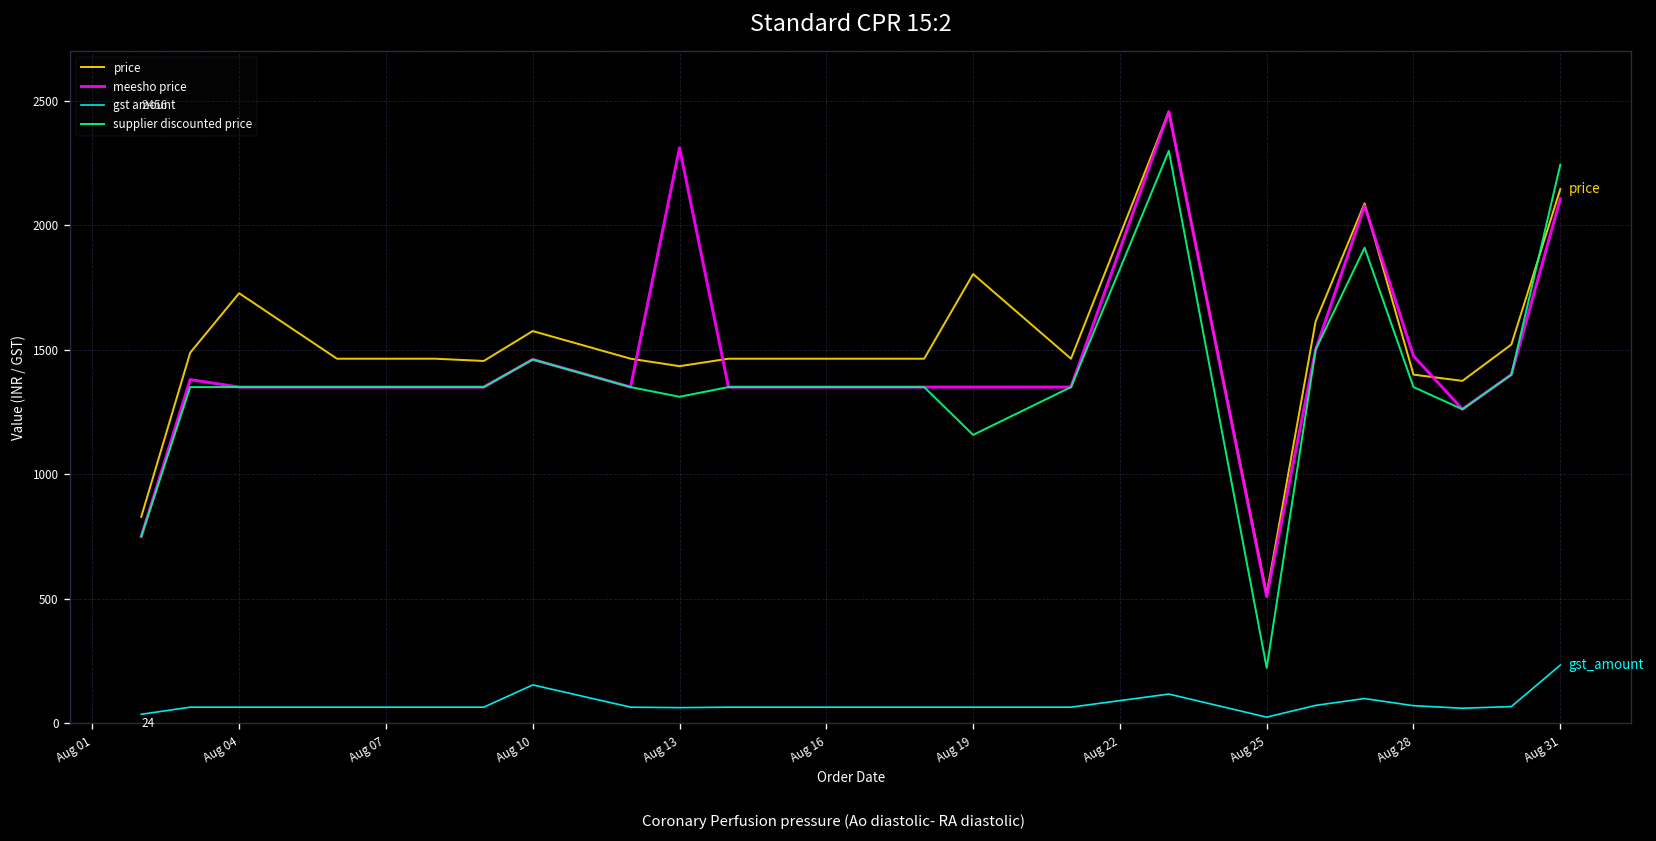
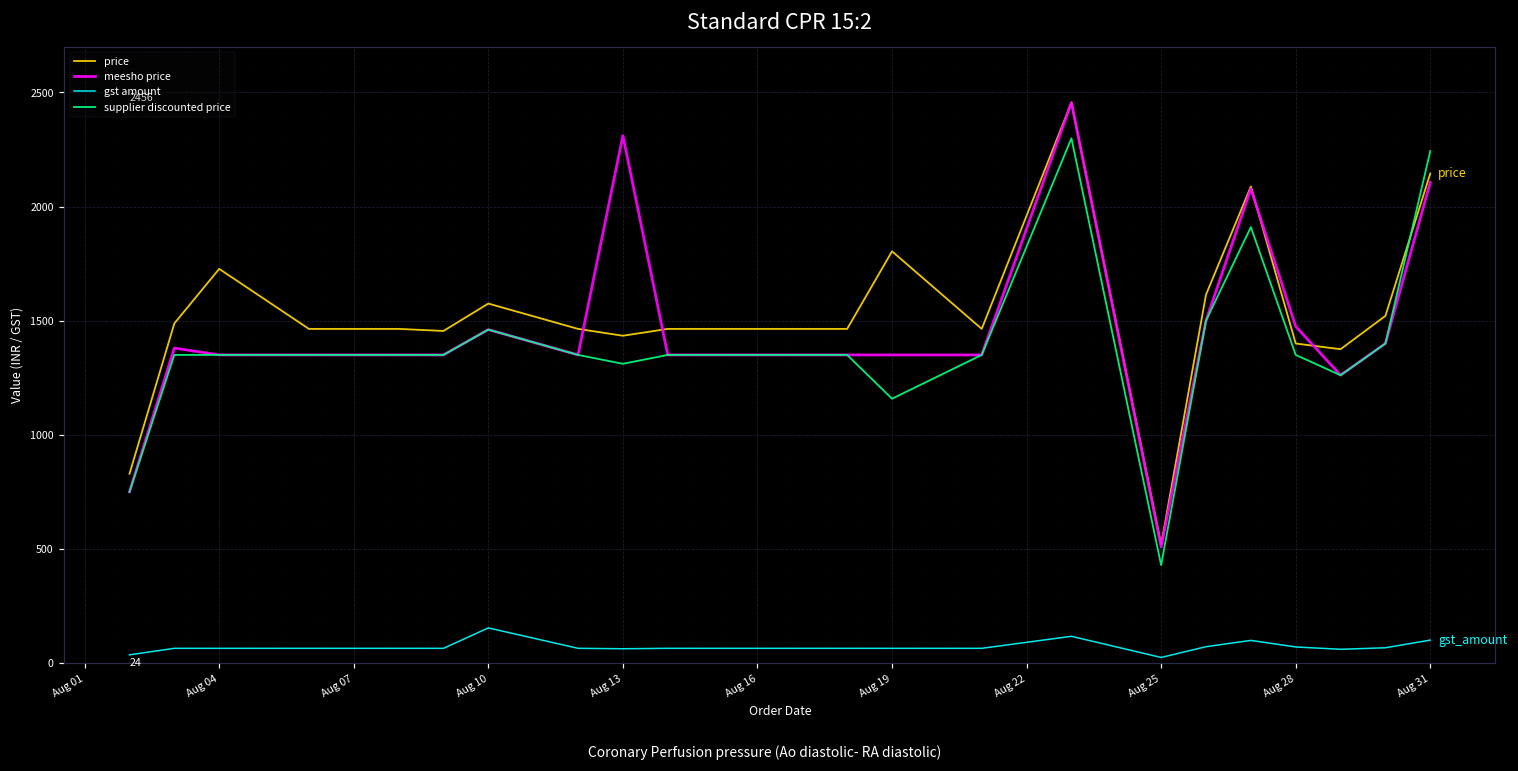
  {
    "price": {
      "Aug 04": 1730,
      "Aug 10": 1580,
      "Aug 13": 1430,
      "Aug 19": 1800,
      "Aug 28": 1400,
      "Aug 31": 2150
    },
    "meesho price": {
      "Aug 13": 2310,
      "Aug 19": 1350,
      "Aug 28": 1480,
      "Aug 31": 2110
    },
    "gst amount": {
      "Aug 04": 60,
      "Aug 10": 150,
      "Aug 13": 60,
      "Aug 19": 60,
      "Aug 25": 20,
      "Aug 28": 70,
-     "Aug 31": 230
+     "Aug 31": 100
    },
    "supplier discounted price": {
      "Aug 13": 1310,
      "Aug 19": 1160,
-     "Aug 25": 220,
+     "Aug 25": 430,
      "Aug 28": 1350,
      "Aug 31": 2240
    }
  }
